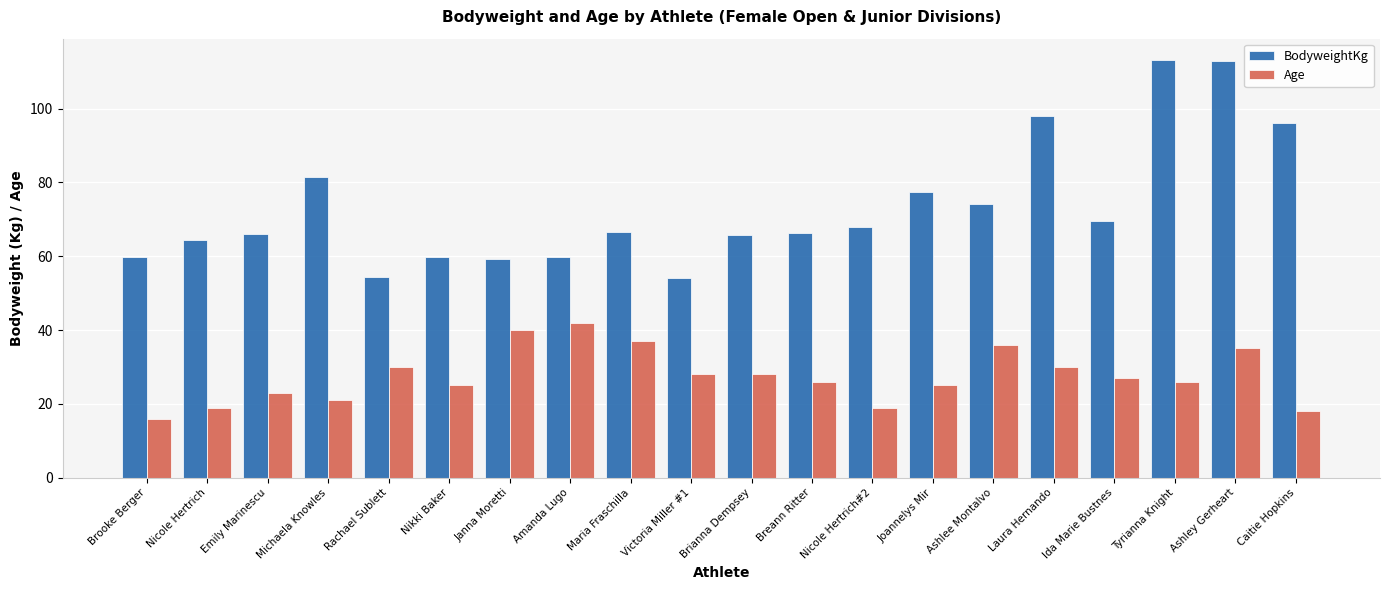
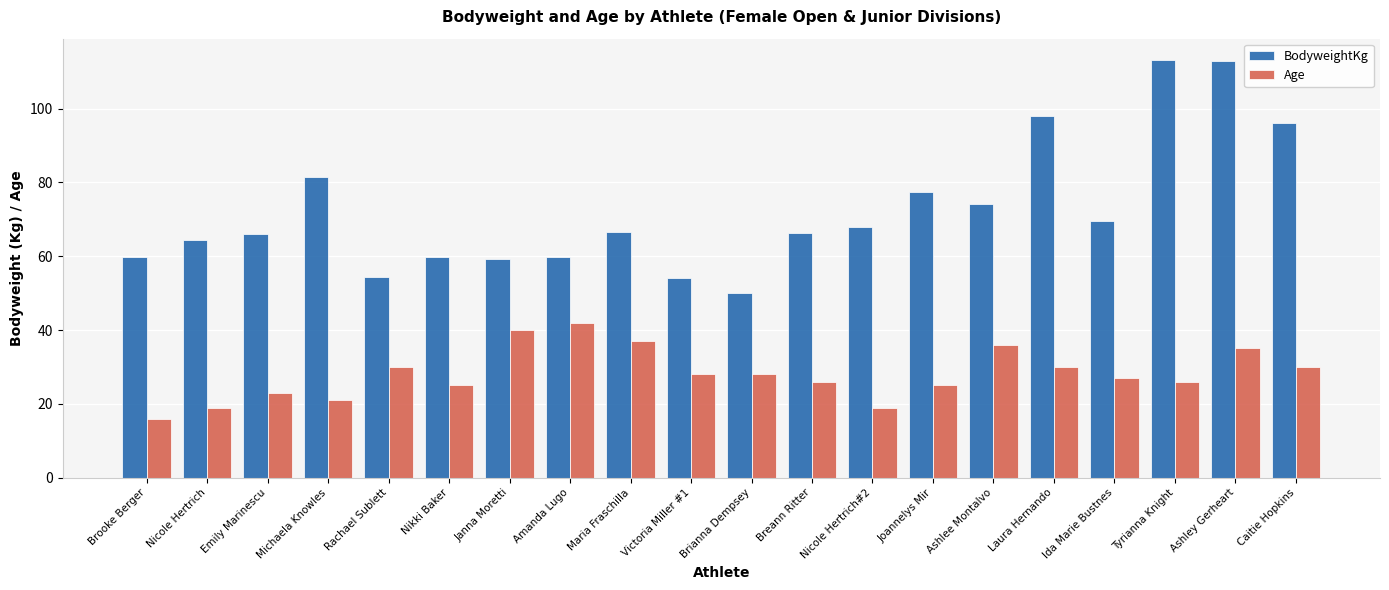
  {
    "BodyweightKg": {
      "Brooke Berger": 60,
      "Nicole Hertrich": 65,
      "Emily Marinescu": 66,
      "Michaela Knowles": 81,
      "Rachael Sublett": 55,
      "Nikki Baker": 60,
      "Janna Moretti": 59,
      "Amanda Lugo": 60,
      "Maria Fraschilla": 67,
      "Victoria Miller #1": 54,
-     "Brianna Dempsey": 66,
+     "Brianna Dempsey": 50,
      "Breann Ritter": 66,
      "Nicole Hertrich#2": 68,
      "Joannelys Mir": 78,
      "Ashlee Montalvo": 74,
      "Laura Hernando": 98,
      "Ida Marie Bustnes": 70,
      "Tyrianna Knight": 113,
      "Ashley Gerheart": 113,
      "Caitie Hopkins": 96
    },
    "Age": {
      "Brooke Berger": 16,
      "Nicole Hertrich": 19,
      "Emily Marinescu": 23,
      "Michaela Knowles": 21,
      "Rachael Sublett": 30,
      "Nikki Baker": 25,
      "Janna Moretti": 40,
      "Amanda Lugo": 42,
      "Maria Fraschilla": 37,
      "Victoria Miller #1": 28,
      "Brianna Dempsey": 28,
      "Breann Ritter": 26,
      "Nicole Hertrich#2": 19,
      "Joannelys Mir": 25,
      "Ashlee Montalvo": 36,
      "Laura Hernando": 30,
      "Ida Marie Bustnes": 27,
      "Tyrianna Knight": 26,
      "Ashley Gerheart": 35,
-     "Caitie Hopkins": 18
+     "Caitie Hopkins": 30
    }
  }
